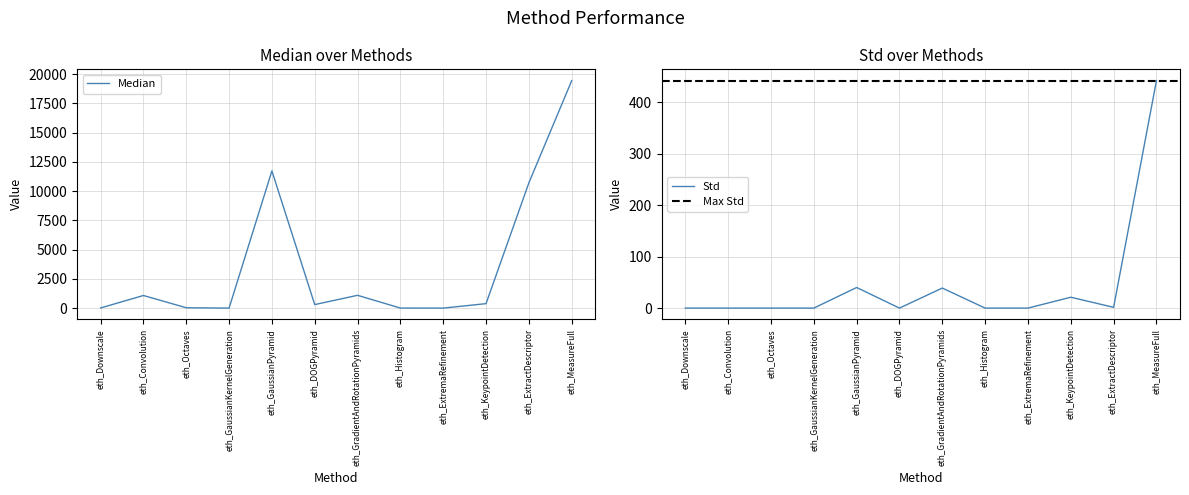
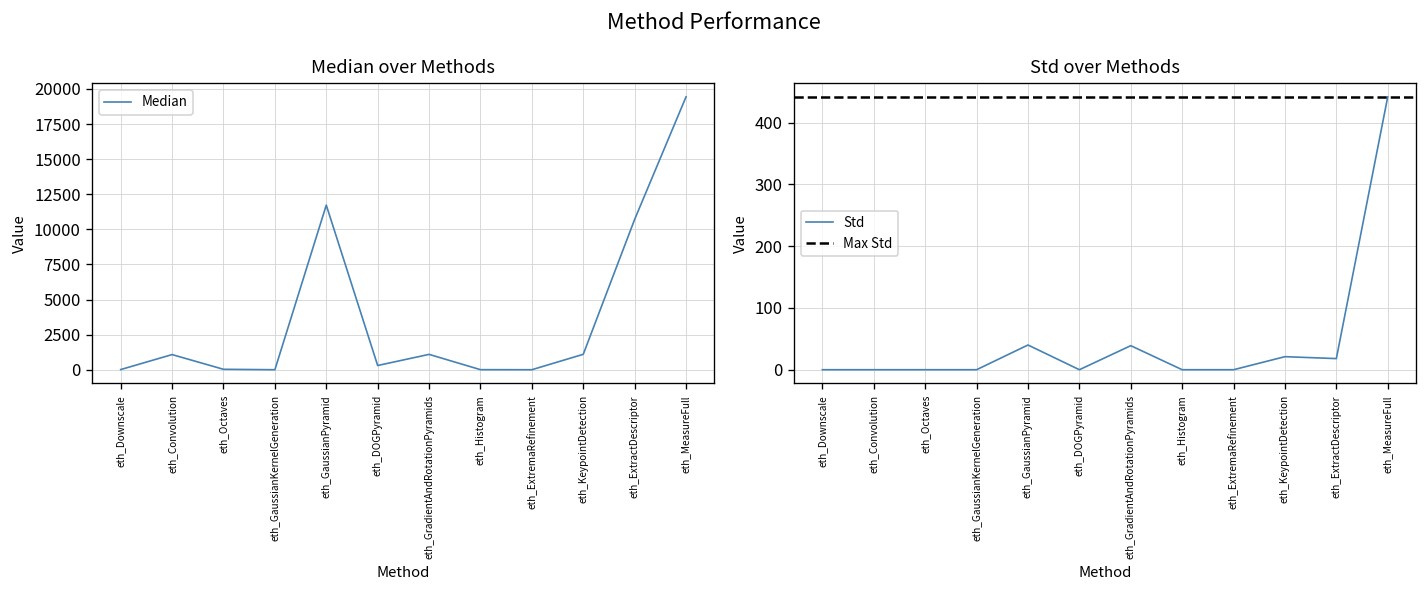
  {
    "Median over Methods": {
      "eth_Downscale": 0,
      "eth_Convolution": 1100,
      "eth_Octaves": 0,
      "eth_GaussianKernelGeneration": 0,
      "eth_GaussianPyramid": 11700,
      "eth_DOGPyramid": 300,
      "eth_GradientAndRotationPyramids": 1100,
      "eth_Histogram": 0,
      "eth_ExtremaRefinement": 0,
-     "eth_KeypointDetection": 400,
+     "eth_KeypointDetection": 1100,
      "eth_ExtractDescriptor": 10700,
      "eth_MeasureFull": 19400
    },
    "Std over Methods": {
      "eth_Downscale": 0,
      "eth_Convolution": 0,
      "eth_Octaves": 0,
      "eth_GaussianKernelGeneration": 0,
      "eth_GaussianPyramid": 40,
      "eth_DOGPyramid": 0,
      "eth_GradientAndRotationPyramids": 40,
      "eth_Histogram": 0,
      "eth_ExtremaRefinement": 0,
      "eth_KeypointDetection": 20,
-     "eth_ExtractDescriptor": 0,
+     "eth_ExtractDescriptor": 20,
      "eth_MeasureFull": 440
    }
  }
